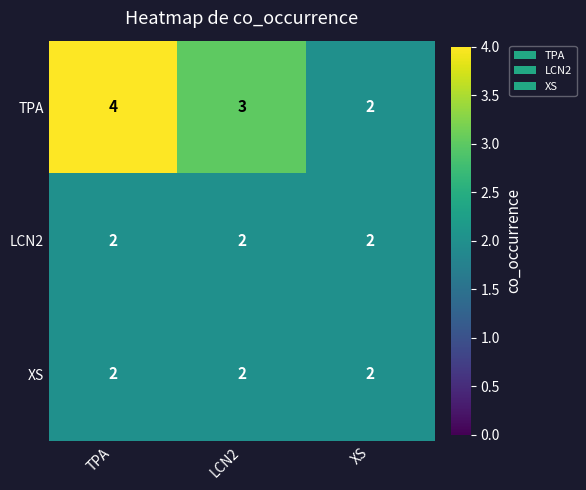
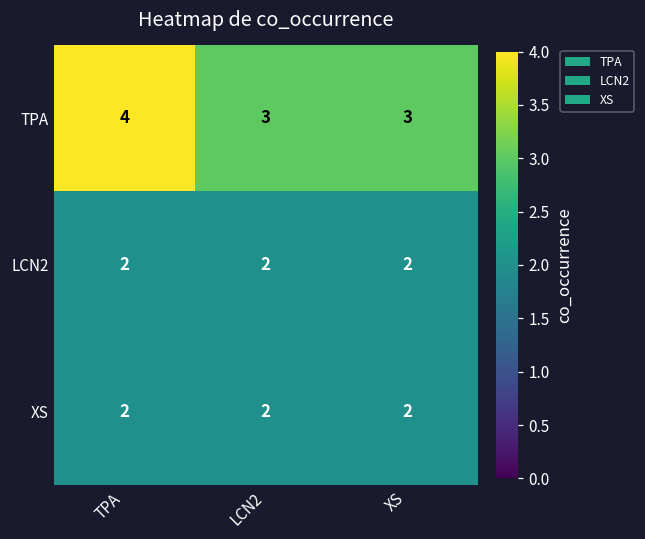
  {
    "TPA": {
      "TPA": 4,
      "LCN2": 3,
-     "XS": 2
+     "XS": 3
    },
    "LCN2": {
      "TPA": 2,
      "LCN2": 2,
      "XS": 2
    },
    "XS": {
      "TPA": 2,
      "LCN2": 2,
      "XS": 2
    }
  }
